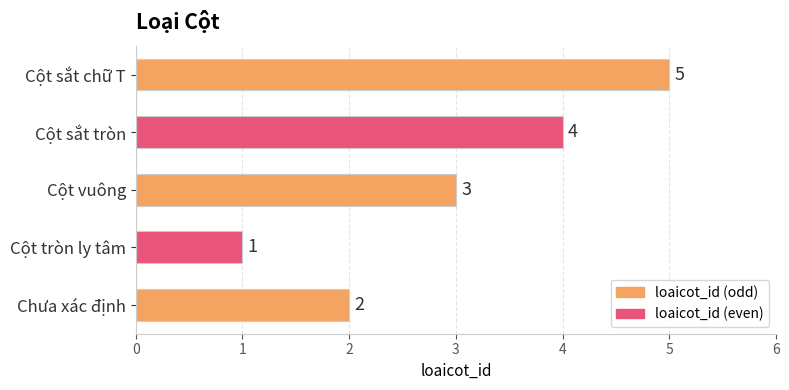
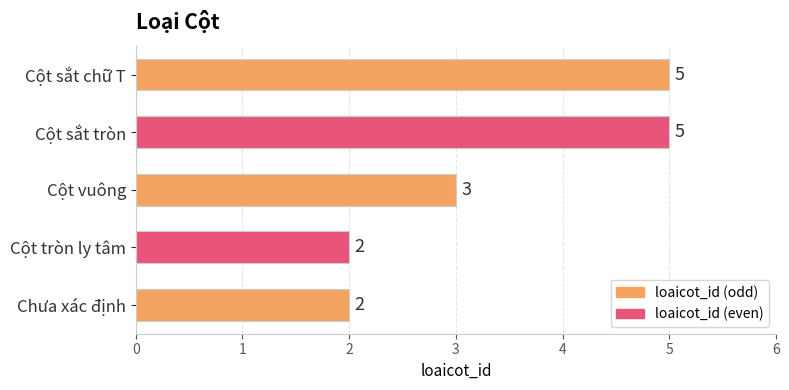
  {
    "Cột sắt chữ T": 5,
-   "Cột sắt tròn": 4,
+   "Cột sắt tròn": 5,
    "Cột vuông": 3,
-   "Cột tròn ly tâm": 1,
+   "Cột tròn ly tâm": 2,
    "Chưa xác định": 2
  }
